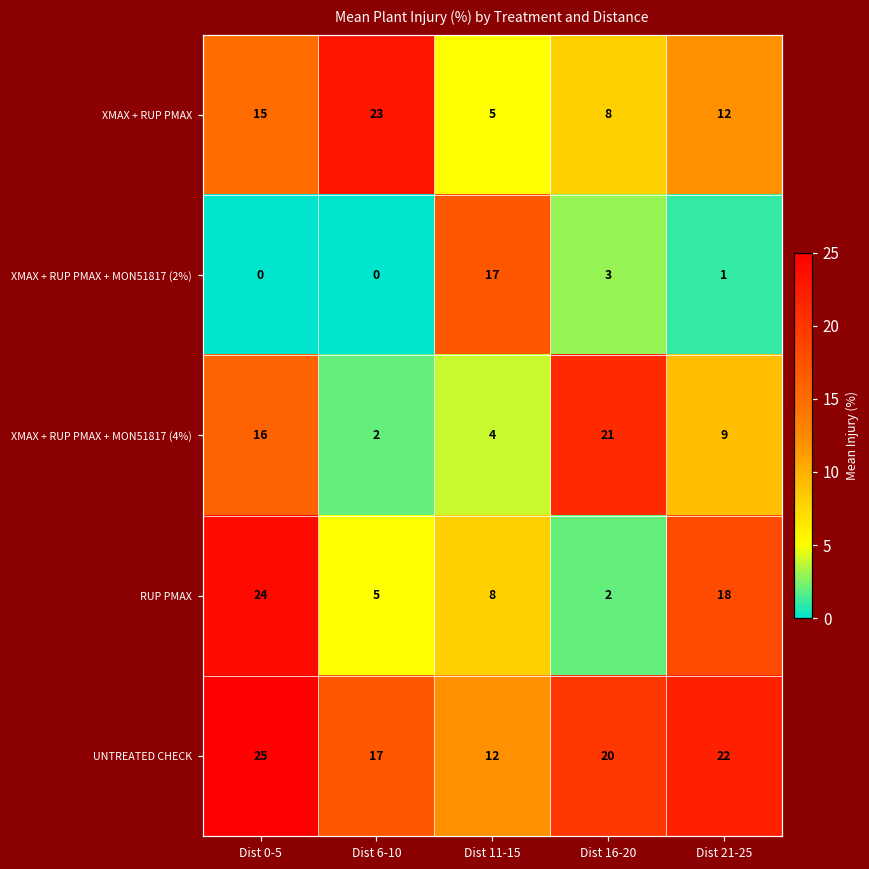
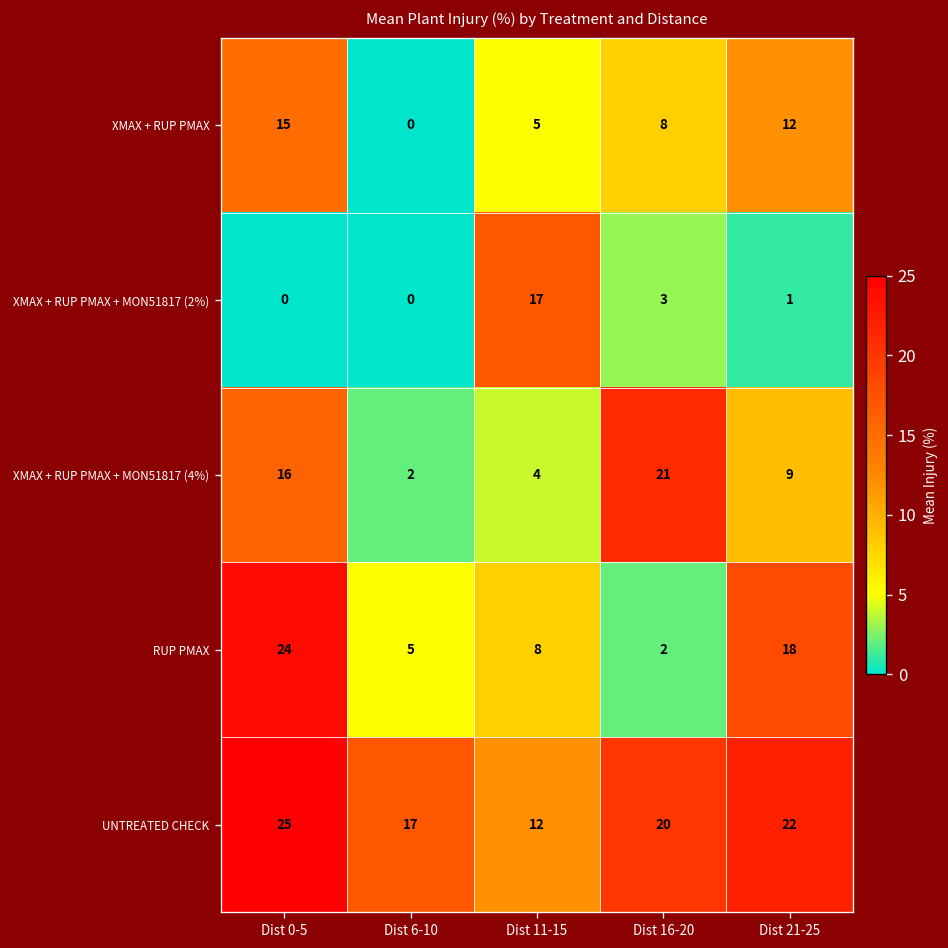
  {
    "XMAX + RUP PMAX": {
      "Dist 0-5": 15,
-     "Dist 6-10": 23,
+     "Dist 6-10": 0,
      "Dist 11-15": 5,
      "Dist 16-20": 8,
      "Dist 21-25": 12
    },
    "XMAX + RUP PMAX + MON51817 (2%)": {
      "Dist 0-5": 0,
      "Dist 6-10": 0,
      "Dist 11-15": 17,
      "Dist 16-20": 3,
      "Dist 21-25": 1
    },
    "XMAX + RUP PMAX + MON51817 (4%)": {
      "Dist 0-5": 16,
      "Dist 6-10": 2,
      "Dist 11-15": 4,
      "Dist 16-20": 21,
      "Dist 21-25": 9
    },
    "RUP PMAX": {
      "Dist 0-5": 24,
      "Dist 6-10": 5,
      "Dist 11-15": 8,
      "Dist 16-20": 2,
      "Dist 21-25": 18
    },
    "UNTREATED CHECK": {
      "Dist 0-5": 25,
      "Dist 6-10": 17,
      "Dist 11-15": 12,
      "Dist 16-20": 20,
      "Dist 21-25": 22
    }
  }
